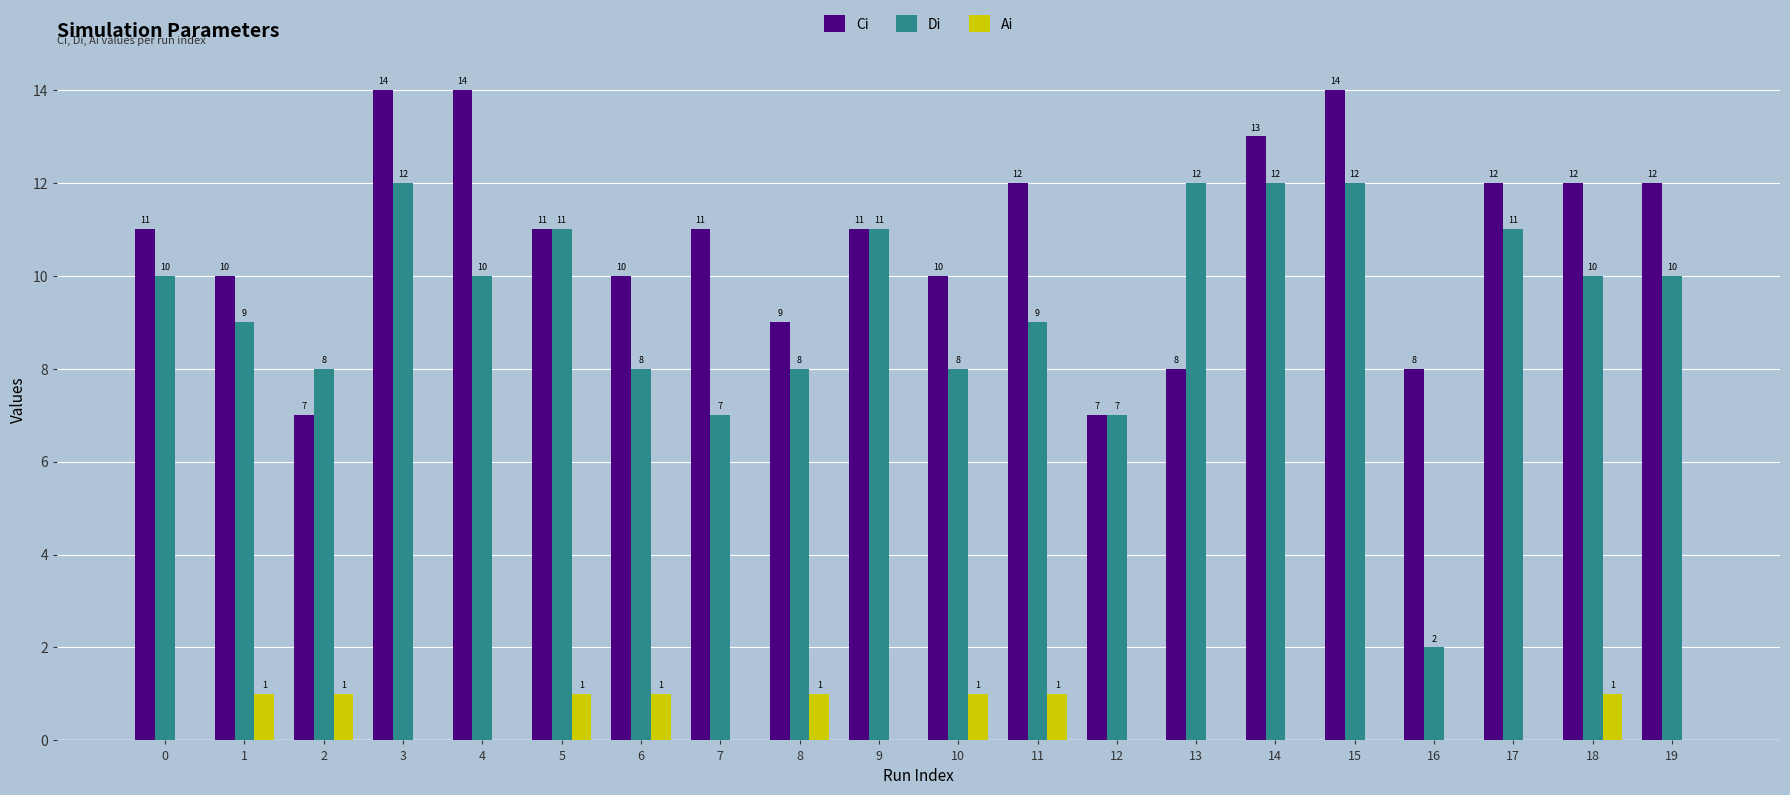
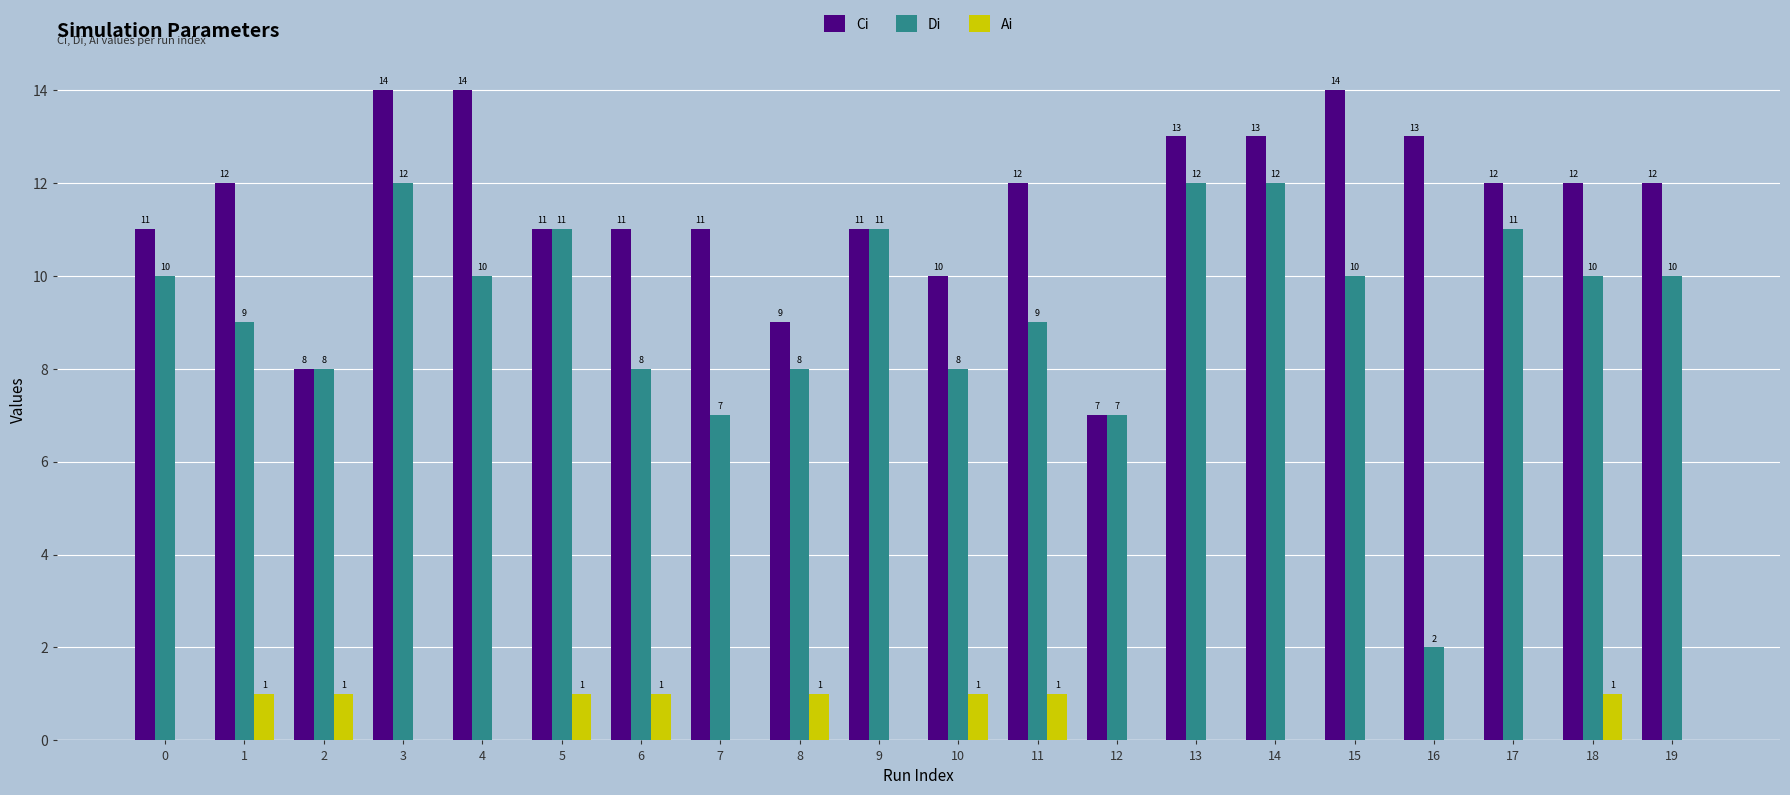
  {
    "Ci": {
      "0": 11,
-     "1": 10,
-     "2": 7,
+     "1": 12,
+     "2": 8,
      "3": 14,
      "4": 14,
      "5": 11,
-     "6": 10,
+     "6": 11,
      "7": 11,
      "8": 9,
      "9": 11,
      "10": 10,
      "11": 12,
      "12": 7,
-     "13": 8,
+     "13": 13,
      "14": 13,
      "15": 14,
-     "16": 8,
+     "16": 13,
      "17": 12,
      "18": 12,
      "19": 12
    },
    "Di": {
      "0": 10,
      "1": 9,
      "2": 8,
      "3": 12,
      "4": 10,
      "5": 11,
      "6": 8,
      "7": 7,
      "8": 8,
      "9": 11,
      "10": 8,
      "11": 9,
      "12": 7,
      "13": 12,
      "14": 12,
-     "15": 12,
+     "15": 10,
      "16": 2,
      "17": 11,
      "18": 10,
      "19": 10
    },
    "Ai": {
      "1": 1,
      "2": 1,
      "5": 1,
      "6": 1,
      "8": 1,
      "10": 1,
      "11": 1,
      "18": 1
    }
  }
